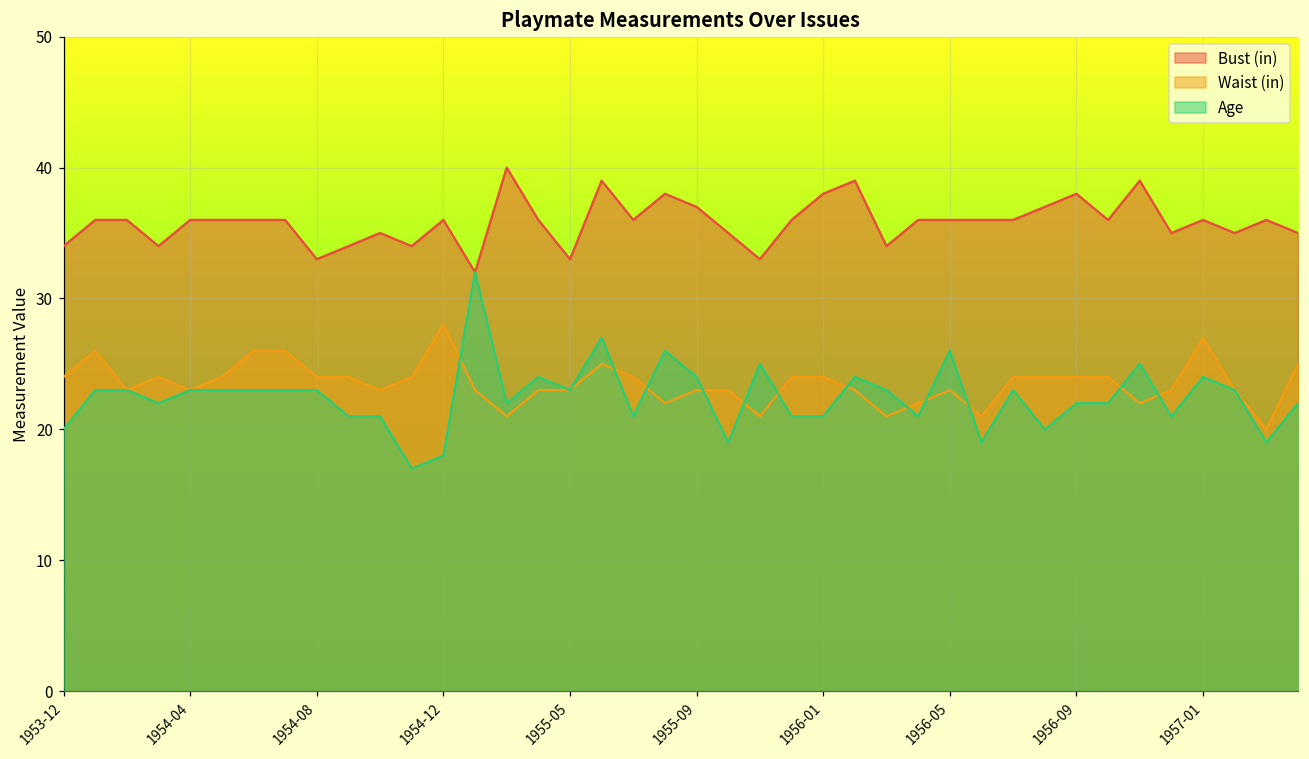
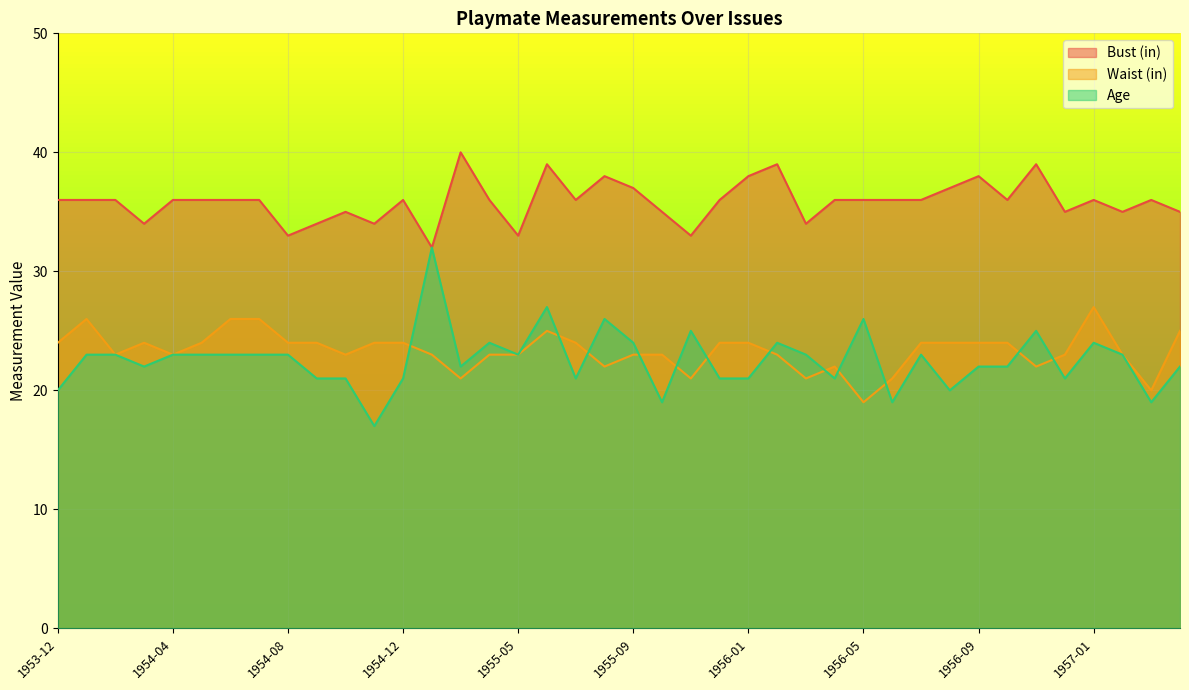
  {
    "Bust (in)": {
-     "1953-12": 34,
+     "1953-12": 36,
      "1954-04": 36,
      "1954-08": 33,
      "1954-12": 36,
      "1955-05": 33,
      "1955-09": 37,
      "1956-01": 38,
      "1956-05": 36,
      "1956-09": 38,
      "1957-01": 36
    },
    "Waist (in)": {
      "1953-12": 24,
      "1954-08": 24,
-     "1954-12": 28,
+     "1954-12": 24,
      "1955-09": 23,
      "1956-01": 24,
-     "1956-05": 23,
+     "1956-05": 19,
      "1956-09": 24,
      "1957-01": 27
    },
    "Age": {
      "1953-12": 20,
      "1954-08": 23,
-     "1954-12": 18,
+     "1954-12": 21,
      "1955-09": 24,
      "1956-01": 21,
      "1956-05": 26,
      "1956-09": 22,
      "1957-01": 24
    }
  }
